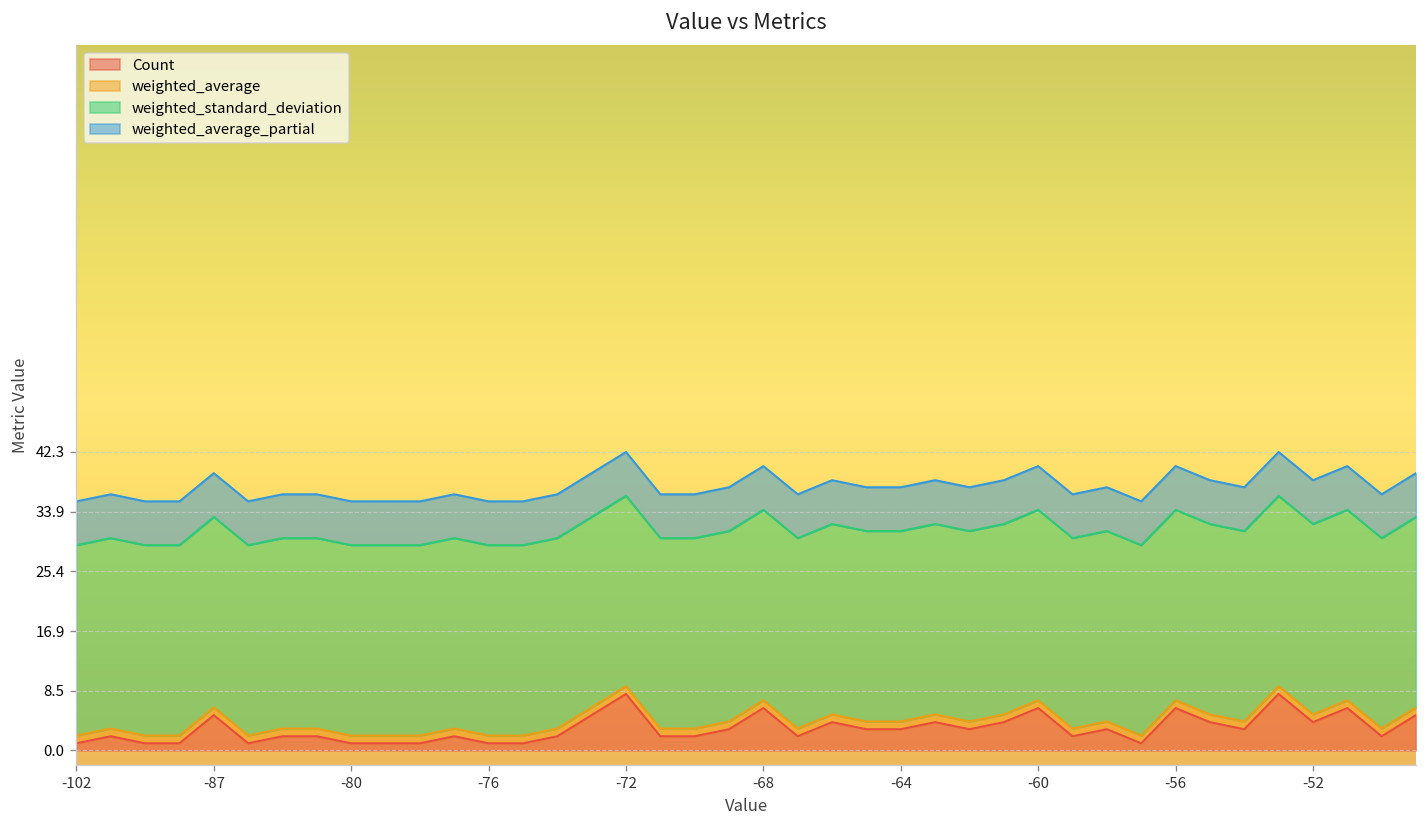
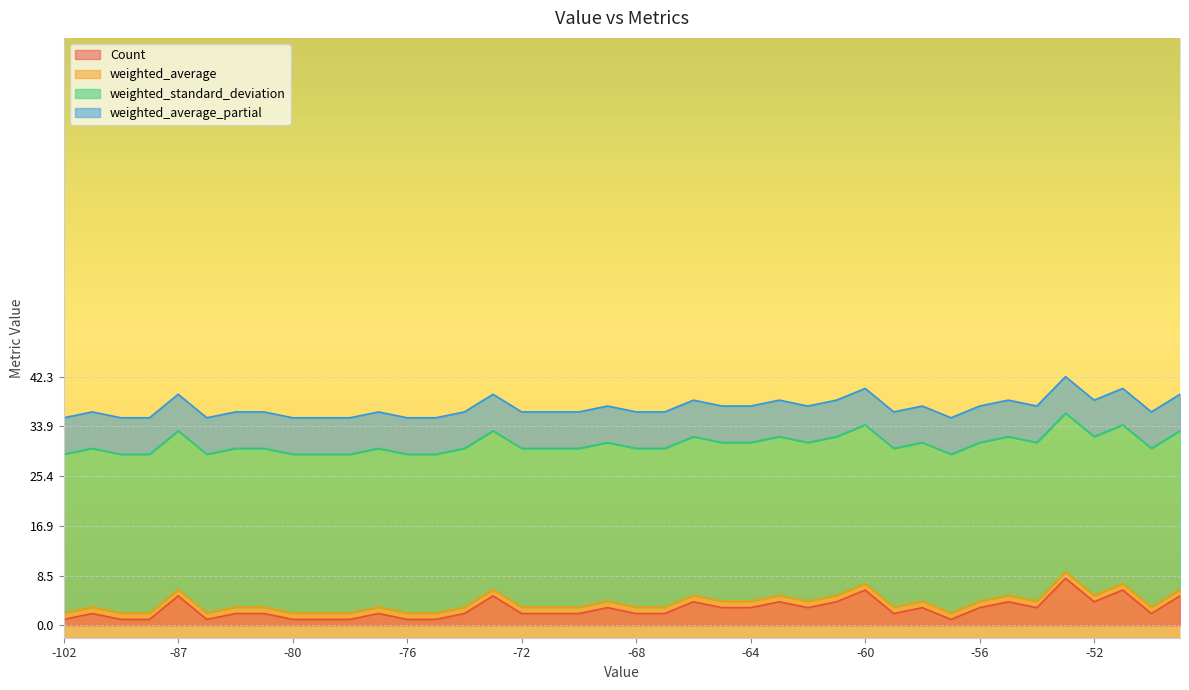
  {
    "Count": {
      "-102": 1,
      "-87": 5,
      "-80": 1,
      "-76": 1,
-     "-72": 8,
-     "-68": 6,
+     "-72": 2,
+     "-68": 2,
      "-64": 3,
      "-60": 6,
-     "-56": 6,
+     "-56": 3,
      "-52": 4
    },
    "weighted_average": {
      "-102": 1,
      "-87": 1,
      "-80": 1,
      "-76": 1,
      "-72": 1,
      "-68": 1,
      "-64": 1,
      "-60": 1,
      "-56": 1,
      "-52": 1
    },
    "weighted_standard_deviation": {
      "-102": 27,
      "-87": 27,
      "-80": 27,
      "-76": 27,
      "-72": 27,
      "-68": 27,
      "-64": 27,
      "-60": 27,
      "-56": 27,
      "-52": 27
    },
    "weighted_average_partial": {
      "-102": 6,
      "-87": 6,
      "-80": 6,
      "-76": 6,
      "-72": 6,
      "-68": 6,
      "-64": 6,
      "-60": 6,
      "-56": 6,
      "-52": 6
    }
  }
